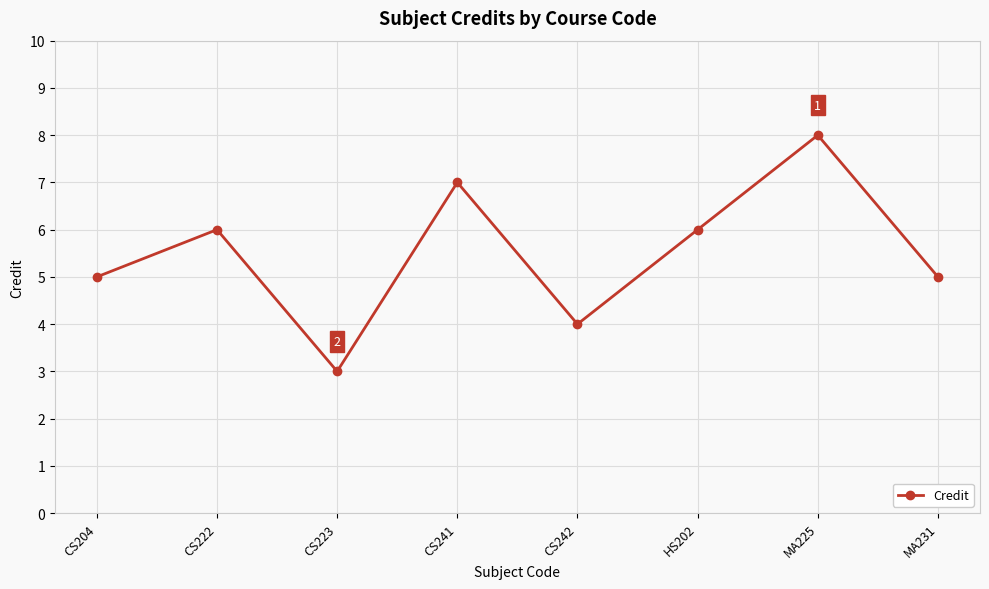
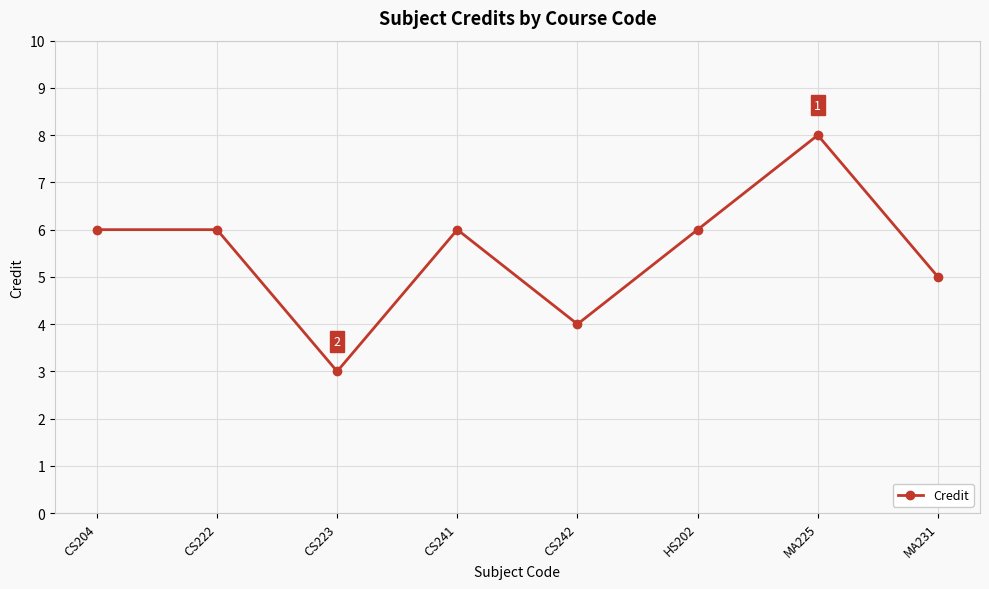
  {
-   "CS204": 5,
+   "CS204": 6,
    "CS222": 6,
-   "CS241": 7,
+   "CS241": 6,
    "CS242": 4,
    "HS202": 6,
    "MA231": 5
  }
